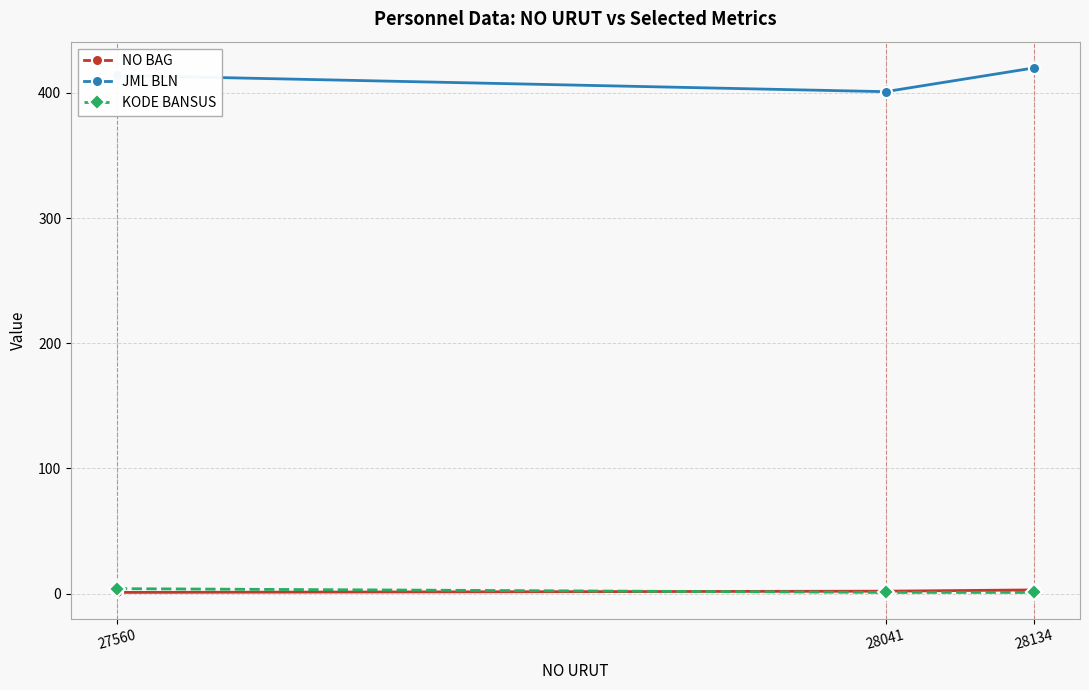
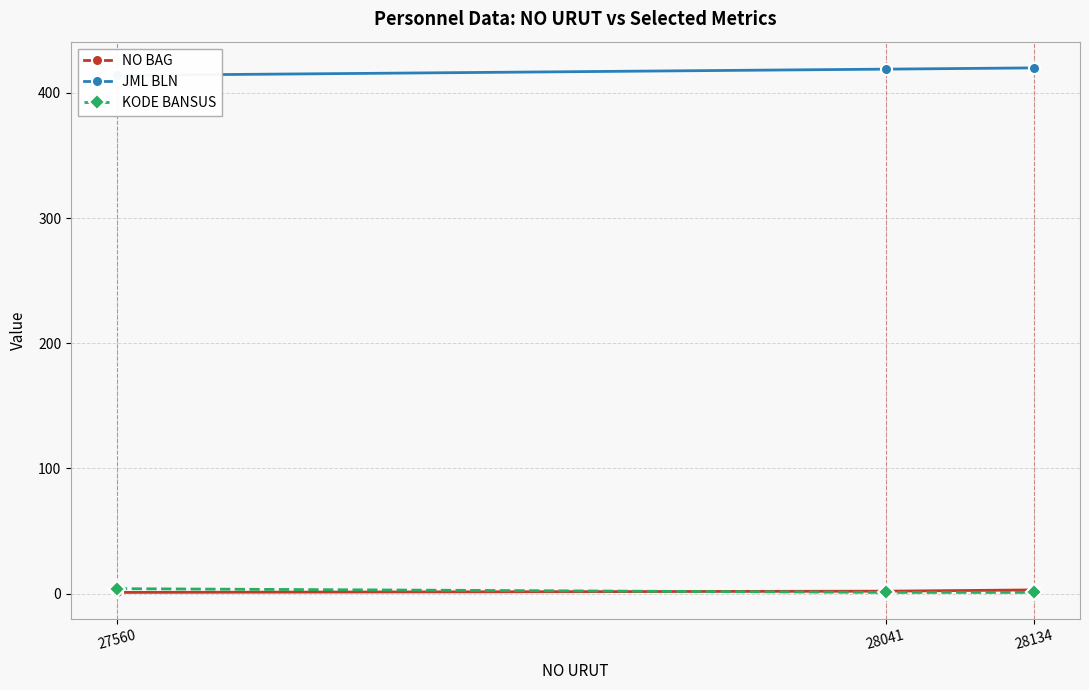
  {
    "NO BAG": {
      "27560": 1
    },
    "JML BLN": {
-     "28041": 401,
+     "28041": 419,
      "28134": 420
    },
    "KODE BANSUS": {
      "27560": 4
    }
  }
